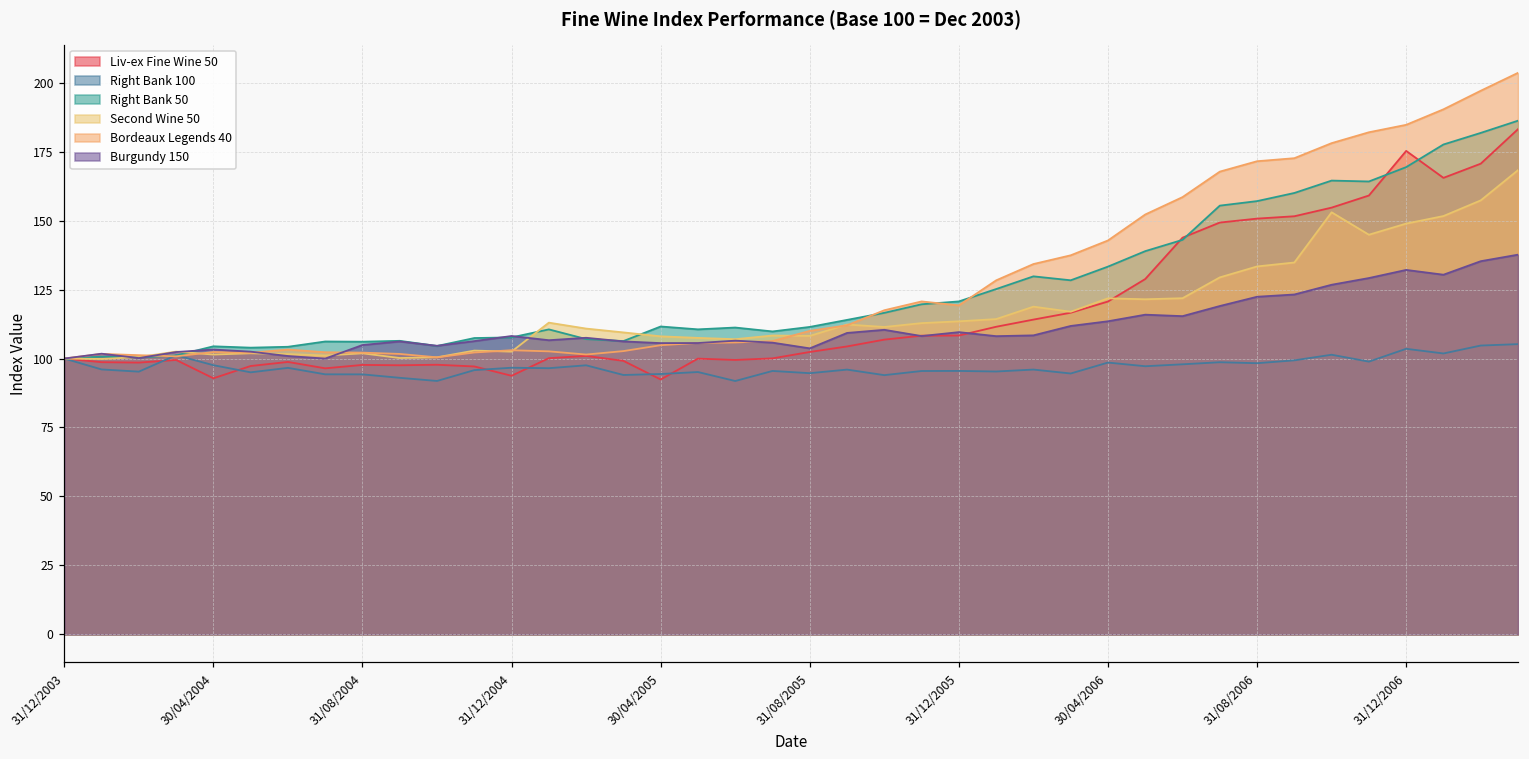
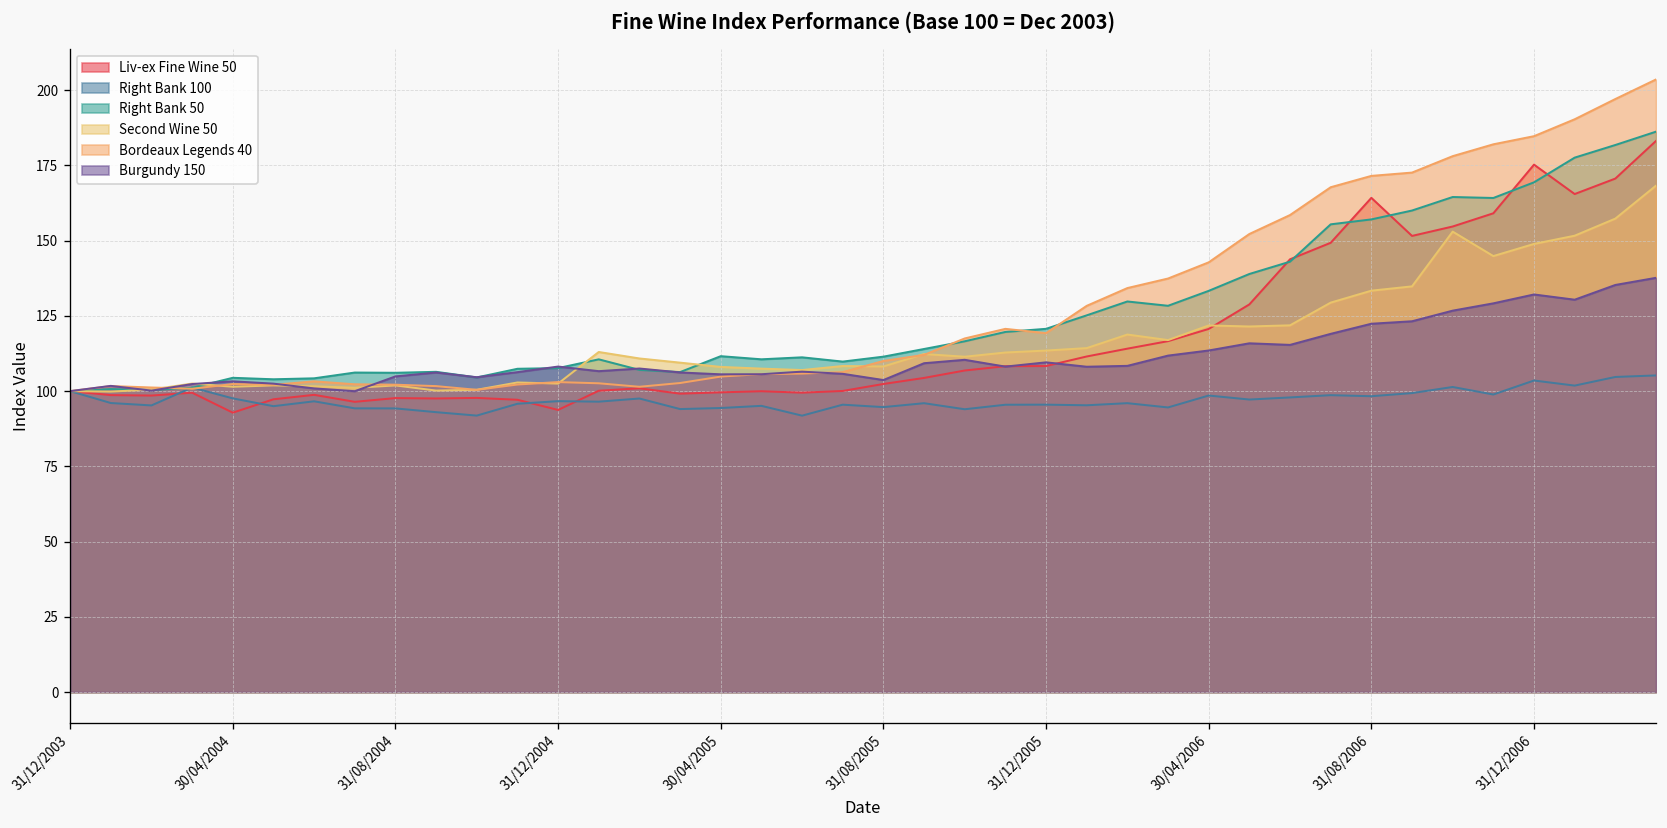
  {
    "Liv-ex Fine Wine 50": {
      "30/04/2004": 93,
      "31/08/2004": 98,
      "31/12/2004": 94,
-     "30/04/2005": 92,
+     "30/04/2005": 100,
      "31/08/2005": 102,
      "31/12/2005": 108,
      "30/04/2006": 121,
-     "31/08/2006": 151,
+     "31/08/2006": 164,
      "31/12/2006": 175
    }
  }
